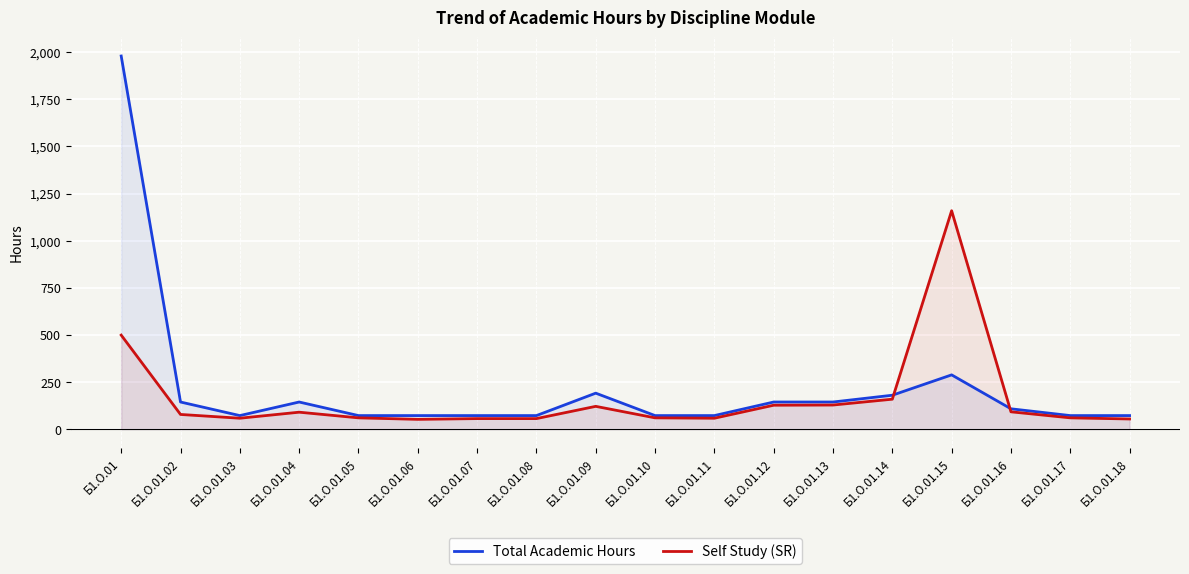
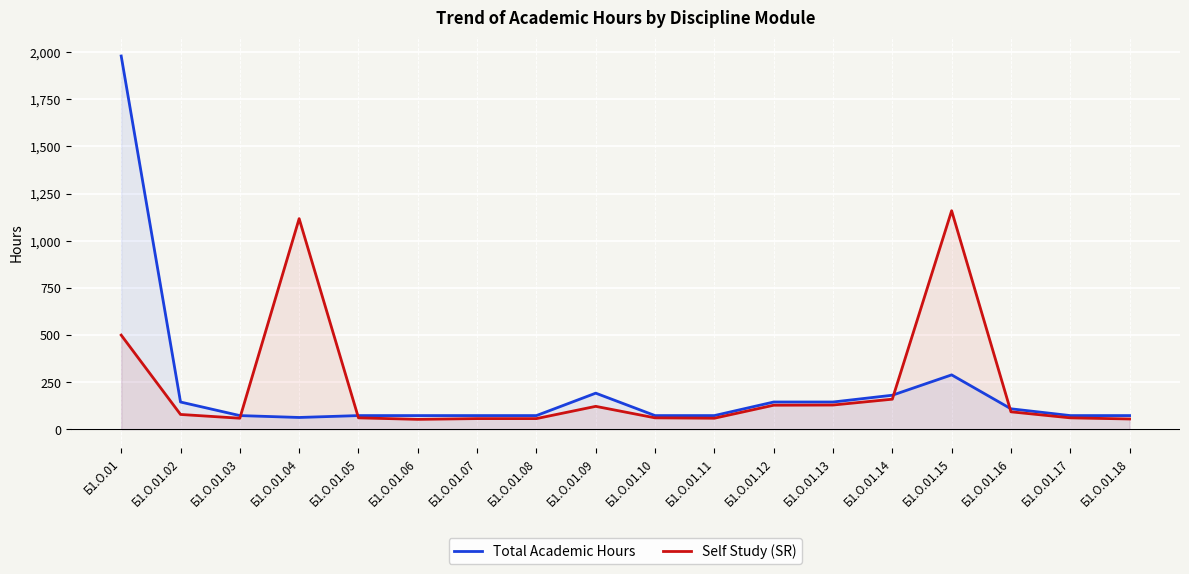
  {
    "Total Academic Hours": {
      "Б1.О.01": "1,980",
      "Б1.О.01.02": "140",
      "Б1.О.01.03": "70",
-     "Б1.О.01.04": "140",
+     "Б1.О.01.04": "60",
      "Б1.О.01.06": "70",
      "Б1.О.01.07": "70",
      "Б1.О.01.08": "70",
      "Б1.О.01.09": "190",
      "Б1.О.01.11": "70",
      "Б1.О.01.12": "140",
      "Б1.О.01.13": "140",
      "Б1.О.01.14": "180",
      "Б1.О.01.15": "290",
      "Б1.О.01.16": "110",
      "Б1.О.01.18": "70"
    },
    "Self Study (SR)": {
      "Б1.О.01": "500",
      "Б1.О.01.02": "80",
      "Б1.О.01.03": "60",
-     "Б1.О.01.04": "90",
+     "Б1.О.01.04": "1,120",
      "Б1.О.01.06": "50",
      "Б1.О.01.07": "60",
      "Б1.О.01.08": "60",
      "Б1.О.01.09": "120",
      "Б1.О.01.11": "60",
      "Б1.О.01.12": "130",
      "Б1.О.01.13": "130",
      "Б1.О.01.14": "160",
      "Б1.О.01.15": "1,160",
      "Б1.О.01.16": "90",
      "Б1.О.01.18": "50"
    }
  }
